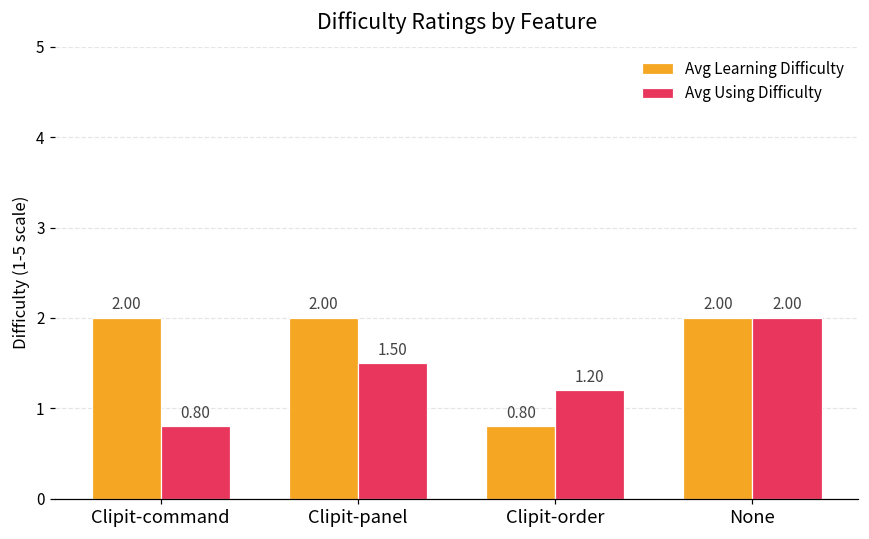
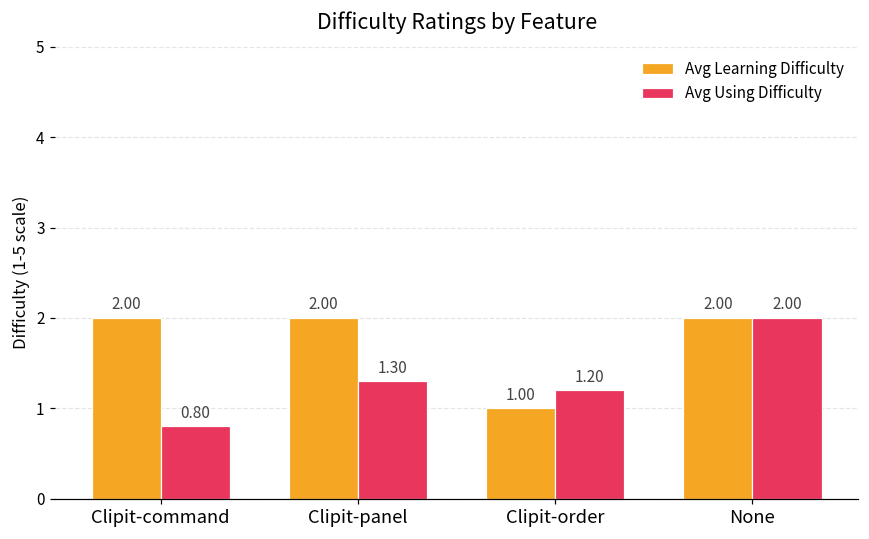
  {
    "Avg Learning Difficulty": {
      "Clipit-command": 2.00,
      "Clipit-panel": 2.00,
-     "Clipit-order": 0.80,
+     "Clipit-order": 1.00,
      "None": 2.00
    },
    "Avg Using Difficulty": {
      "Clipit-command": 0.80,
-     "Clipit-panel": 1.50,
+     "Clipit-panel": 1.30,
      "Clipit-order": 1.20,
      "None": 2.00
    }
  }
